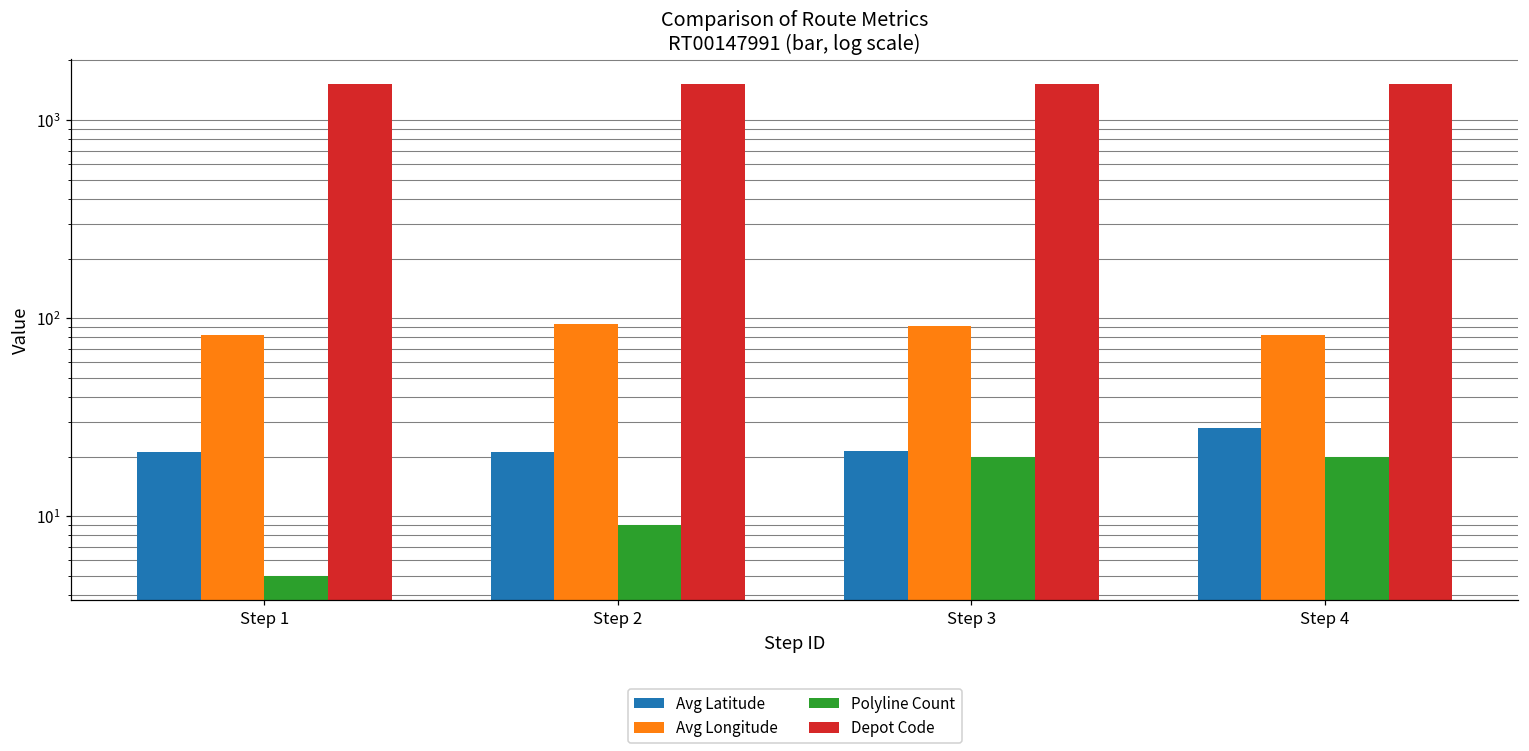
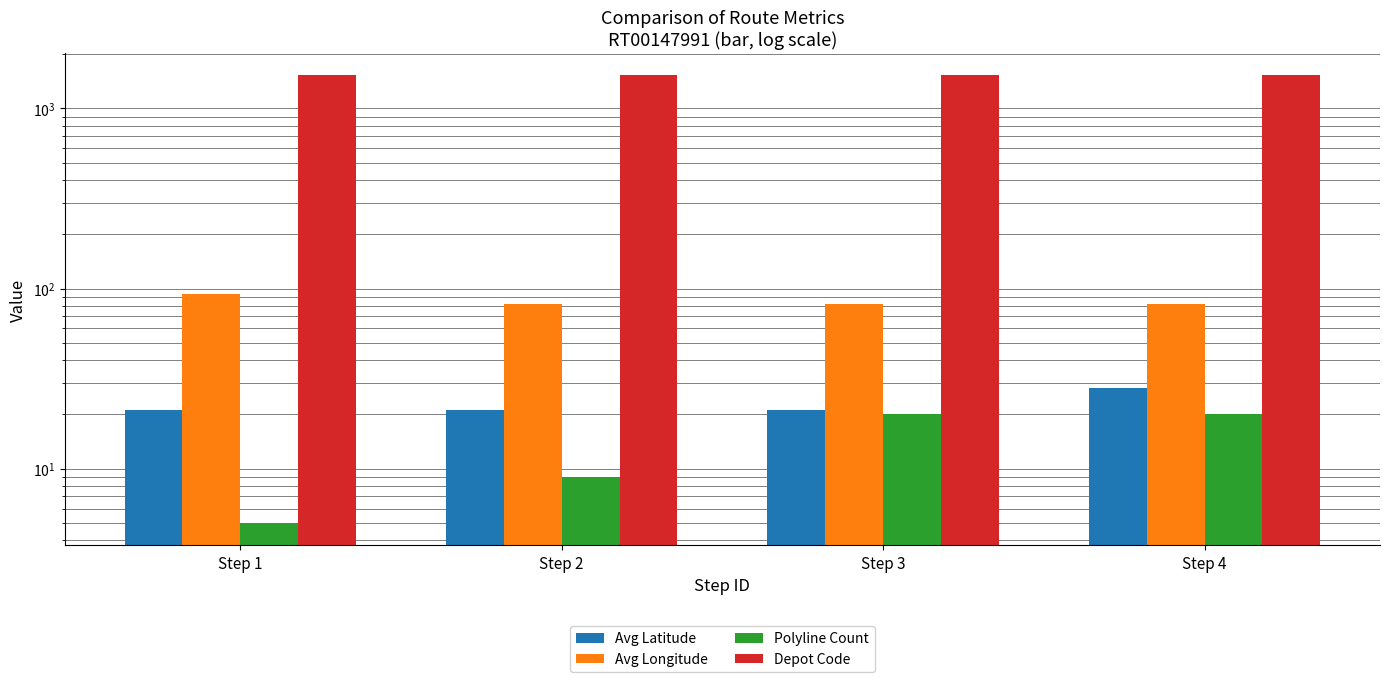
  {
    "Avg Latitude": {
      "Step 1": 21,
      "Step 2": 21,
      "Step 3": 21,
      "Step 4": 28
    },
    "Avg Longitude": {
-     "Step 1": 80,
-     "Step 2": 90,
-     "Step 3": 90,
+     "Step 1": 90,
+     "Step 2": 80,
+     "Step 3": 80,
      "Step 4": 80
    },
    "Polyline Count": {
      "Step 1": 5,
      "Step 2": 9,
      "Step 3": 20,
      "Step 4": 20
    },
    "Depot Code": {
      "Step 1": 1500,
      "Step 2": 1500,
      "Step 3": 1500,
      "Step 4": 1500
    }
  }
